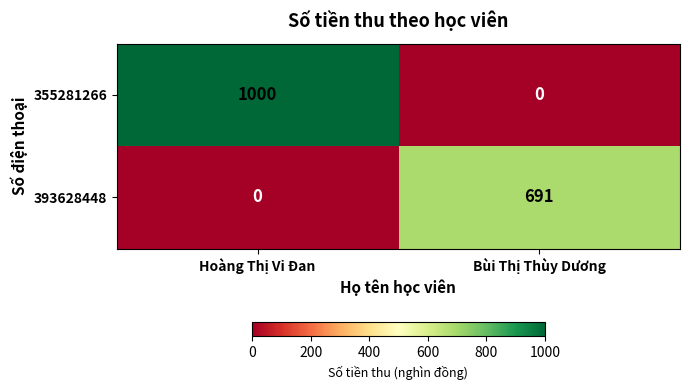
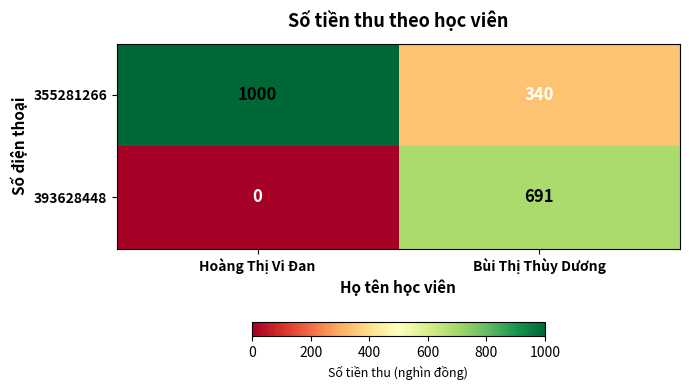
  {
    "355281266": {
      "Hoàng Thị Vi Đan": 1000,
-     "Bùi Thị Thùy Dương": 0
+     "Bùi Thị Thùy Dương": 340
    },
    "393628448": {
      "Hoàng Thị Vi Đan": 0,
      "Bùi Thị Thùy Dương": 691
    }
  }
